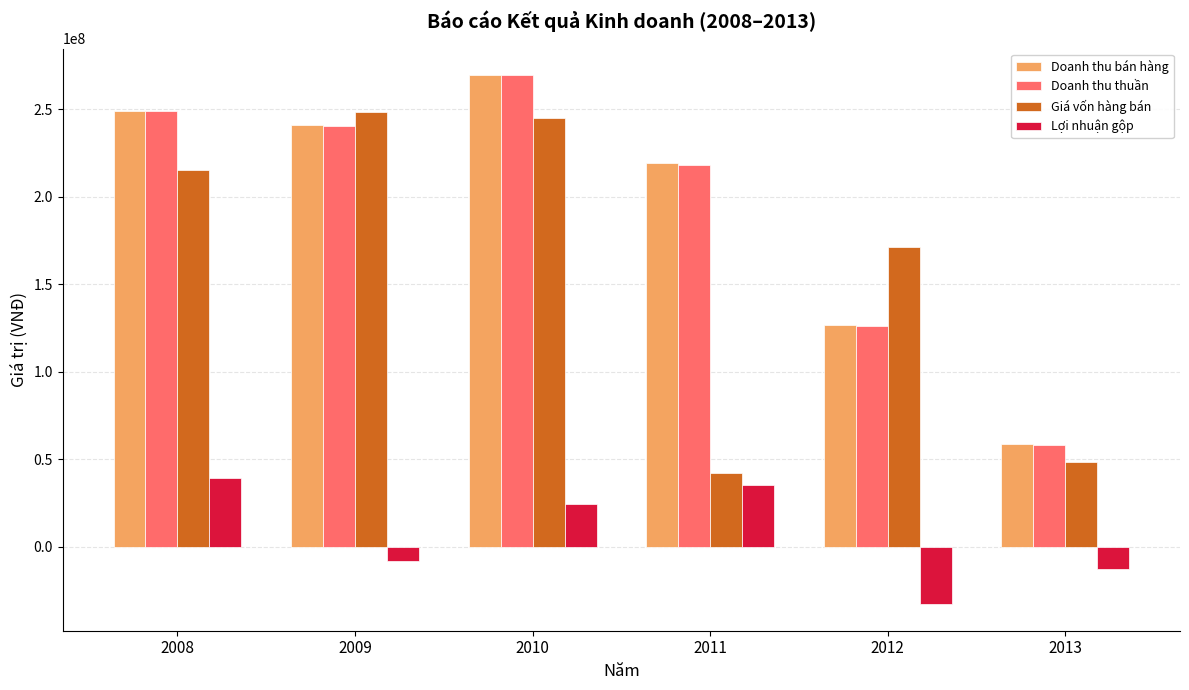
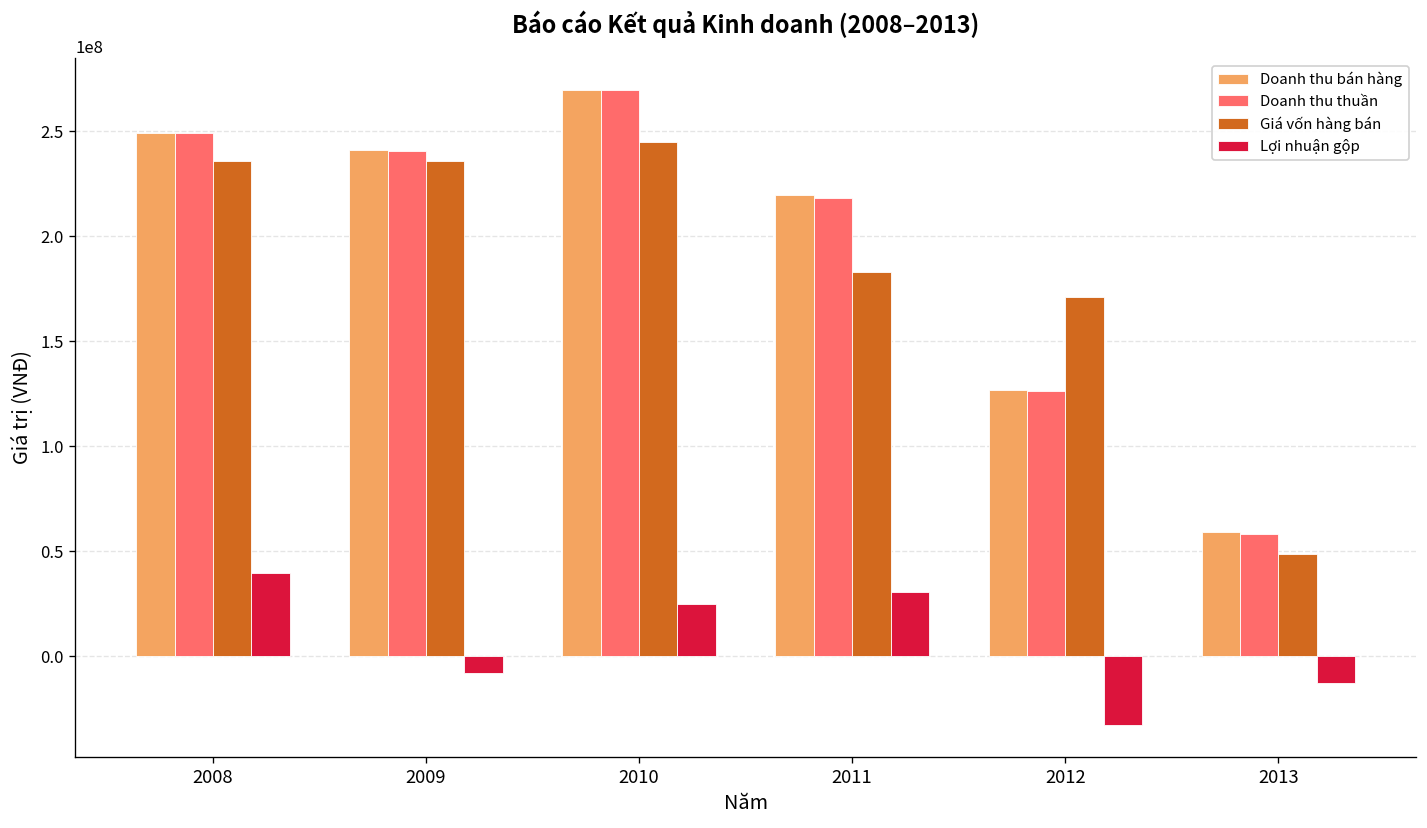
  {
    "Giá vốn hàng bán": {
-     "2008": 215000000,
-     "2009": 248000000,
+     "2008": 236000000,
+     "2009": 236000000,
      "2010": 245000000,
-     "2011": 42000000,
+     "2011": 183000000,
      "2012": 171000000,
      "2013": 49000000
    },
    "Lợi nhuận gộp": {
      "2008": 40000000,
      "2009": -8000000,
      "2010": 25000000,
-     "2011": 36000000,
+     "2011": 31000000,
      "2012": -33000000,
      "2013": -13000000
    }
  }
